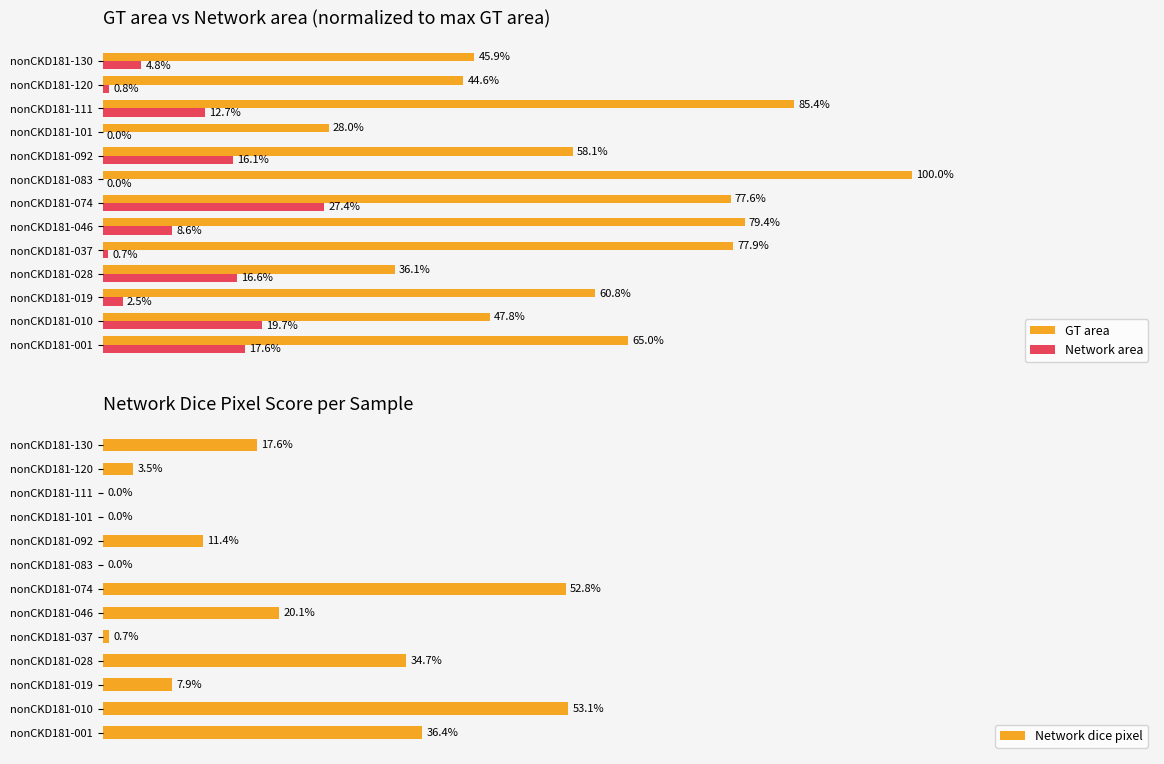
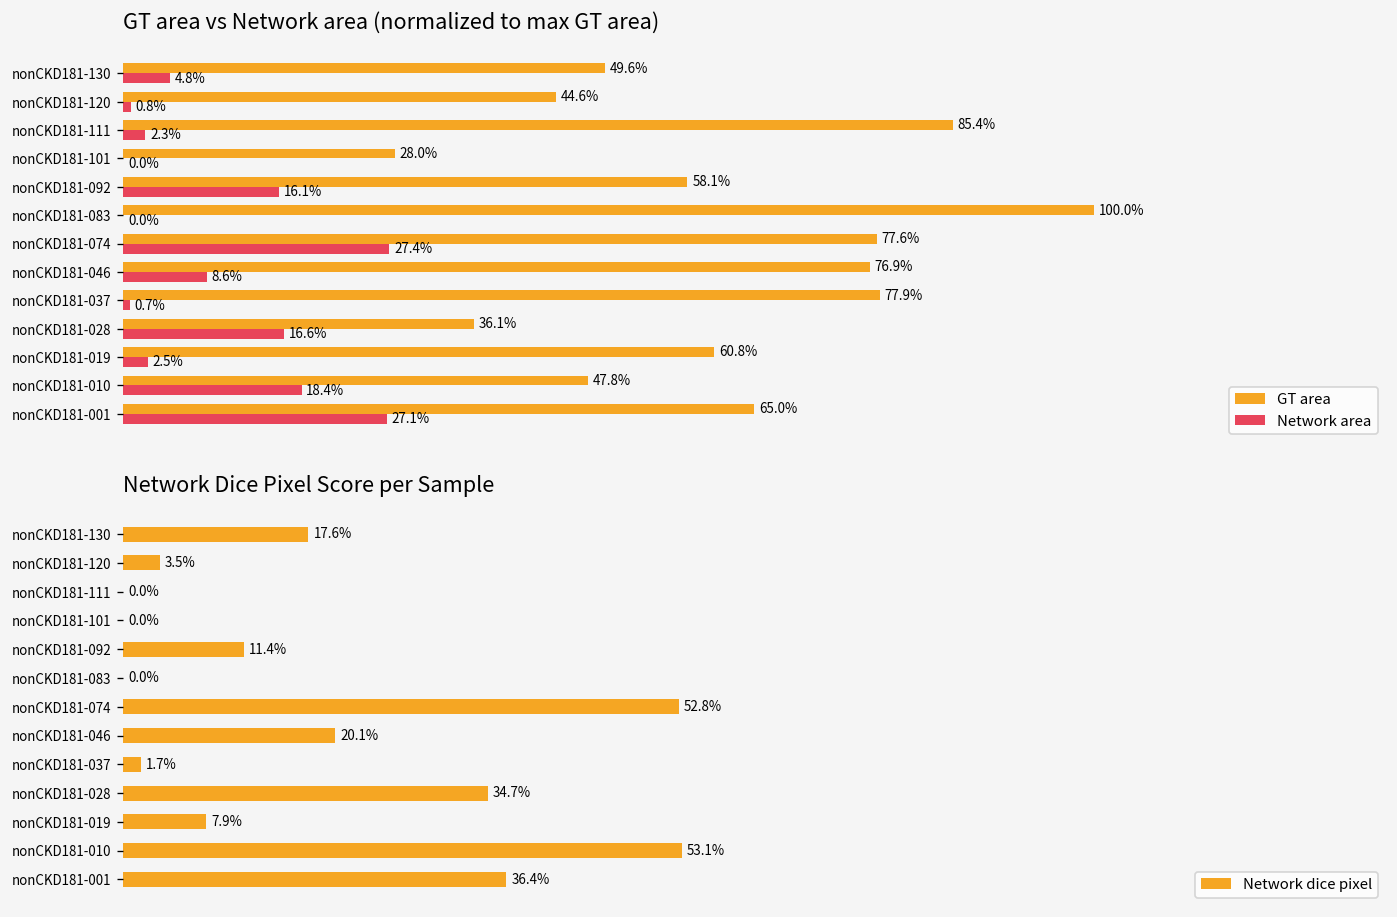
  {
    "GT area vs Network area (normalized to max GT area)": {
      "GT area": {
-       "nonCKD181-130": "45.9%",
+       "nonCKD181-130": "49.6%",
        "nonCKD181-120": "44.6%",
        "nonCKD181-111": "85.4%",
        "nonCKD181-101": "28.0%",
        "nonCKD181-092": "58.1%",
        "nonCKD181-083": "100.0%",
        "nonCKD181-074": "77.6%",
-       "nonCKD181-046": "79.4%",
+       "nonCKD181-046": "76.9%",
        "nonCKD181-037": "77.9%",
        "nonCKD181-028": "36.1%",
        "nonCKD181-019": "60.8%",
        "nonCKD181-010": "47.8%",
        "nonCKD181-001": "65.0%"
      },
      "Network area": {
        "nonCKD181-130": "4.8%",
        "nonCKD181-120": "0.8%",
-       "nonCKD181-111": "12.7%",
+       "nonCKD181-111": "2.3%",
        "nonCKD181-101": "0.0%",
        "nonCKD181-092": "16.1%",
        "nonCKD181-083": "0.0%",
        "nonCKD181-074": "27.4%",
        "nonCKD181-046": "8.6%",
        "nonCKD181-037": "0.7%",
        "nonCKD181-028": "16.6%",
        "nonCKD181-019": "2.5%",
-       "nonCKD181-010": "19.7%",
-       "nonCKD181-001": "17.6%"
+       "nonCKD181-010": "18.4%",
+       "nonCKD181-001": "27.1%"
      }
    },
    "Network Dice Pixel Score per Sample": {
      "nonCKD181-130": "17.6%",
      "nonCKD181-120": "3.5%",
      "nonCKD181-111": "0.0%",
      "nonCKD181-101": "0.0%",
      "nonCKD181-092": "11.4%",
      "nonCKD181-083": "0.0%",
      "nonCKD181-074": "52.8%",
      "nonCKD181-046": "20.1%",
-     "nonCKD181-037": "0.7%",
+     "nonCKD181-037": "1.7%",
      "nonCKD181-028": "34.7%",
      "nonCKD181-019": "7.9%",
      "nonCKD181-010": "53.1%",
      "nonCKD181-001": "36.4%"
    }
  }
